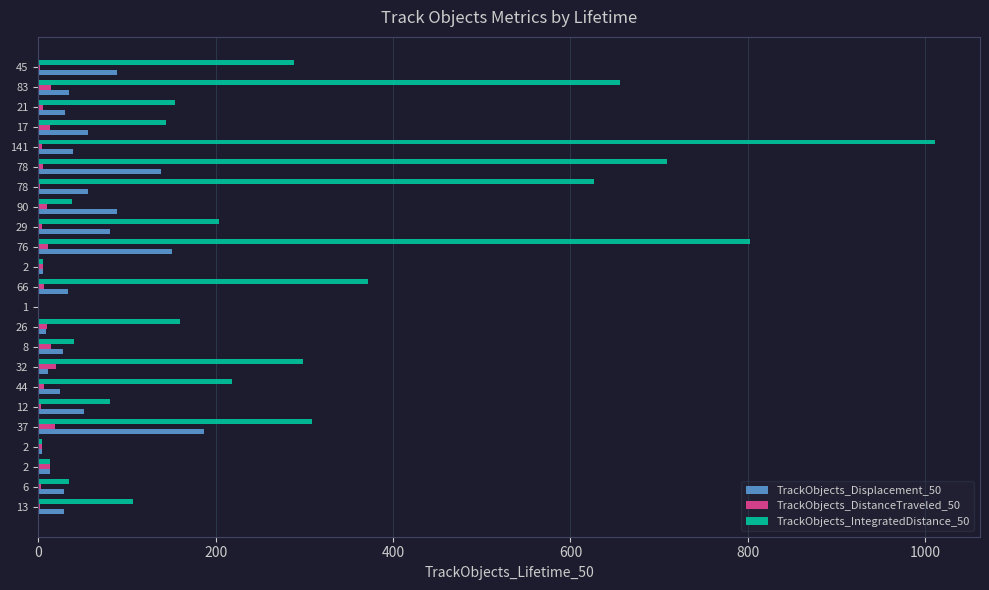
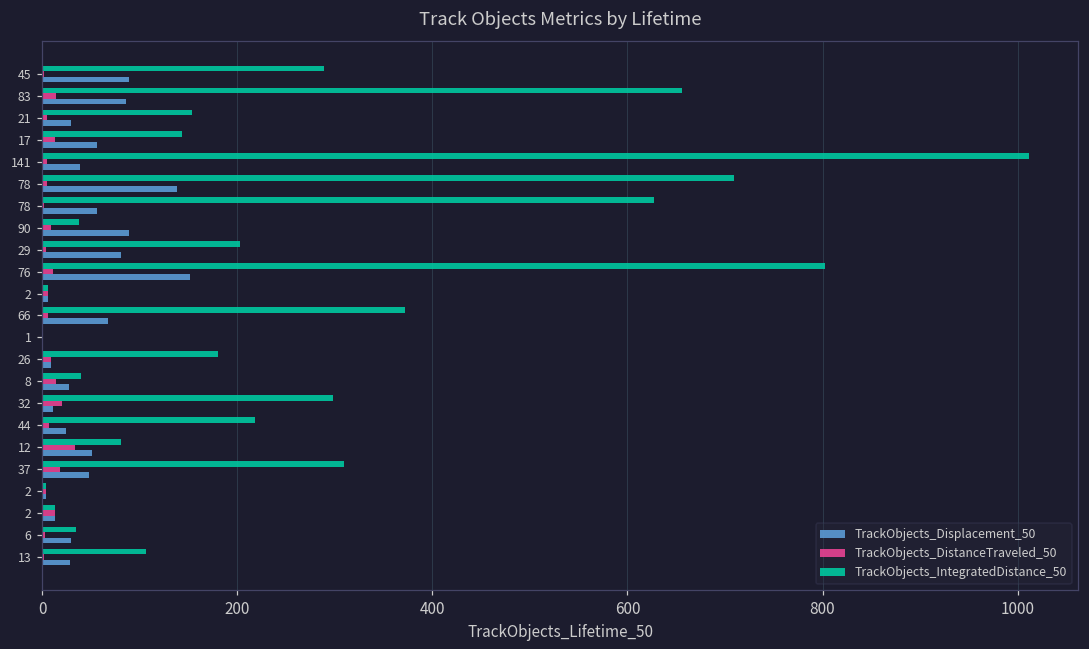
  {
    "TrackObjects_Displacement_50": {
      "45": 90,
-     "83": 30,
+     "83": 90,
      "21": 30,
      "17": 60,
      "141": 40,
      "90": 90,
      "29": 80,
      "76": 150,
-     "66": 30,
+     "66": 70,
      "1": 0,
      "26": 10,
      "8": 30,
      "32": 10,
      "44": 30,
      "12": 50,
-     "37": 190,
+     "37": 50,
      "6": 30,
      "13": 30
    },
    "TrackObjects_DistanceTraveled_50": {
      "83": 10,
      "21": 10,
      "17": 10,
      "141": 0,
      "90": 10,
      "29": 0,
      "76": 10,
      "66": 10,
      "1": 0,
      "26": 10,
      "8": 10,
      "32": 20,
      "44": 10,
-     "12": 0,
+     "12": 30,
      "37": 20,
      "6": 0
    },
    "TrackObjects_IntegratedDistance_50": {
      "45": 290,
      "83": 660,
      "21": 150,
      "17": 140,
      "141": 1010,
      "90": 40,
      "29": 200,
      "76": 800,
      "66": 370,
      "1": 0,
-     "26": 160,
+     "26": 180,
      "8": 40,
      "32": 300,
      "44": 220,
      "12": 80,
      "37": 310,
      "6": 30,
      "13": 110
    }
  }
